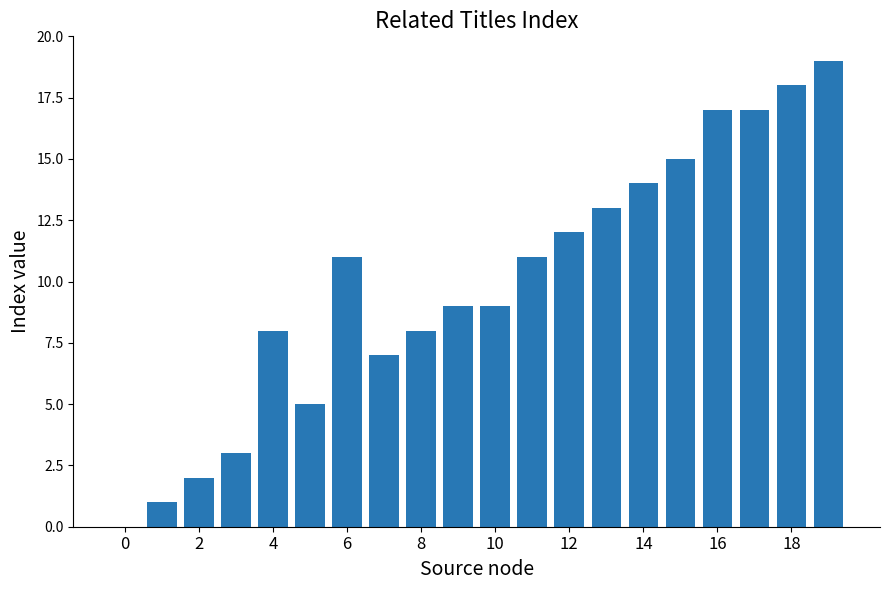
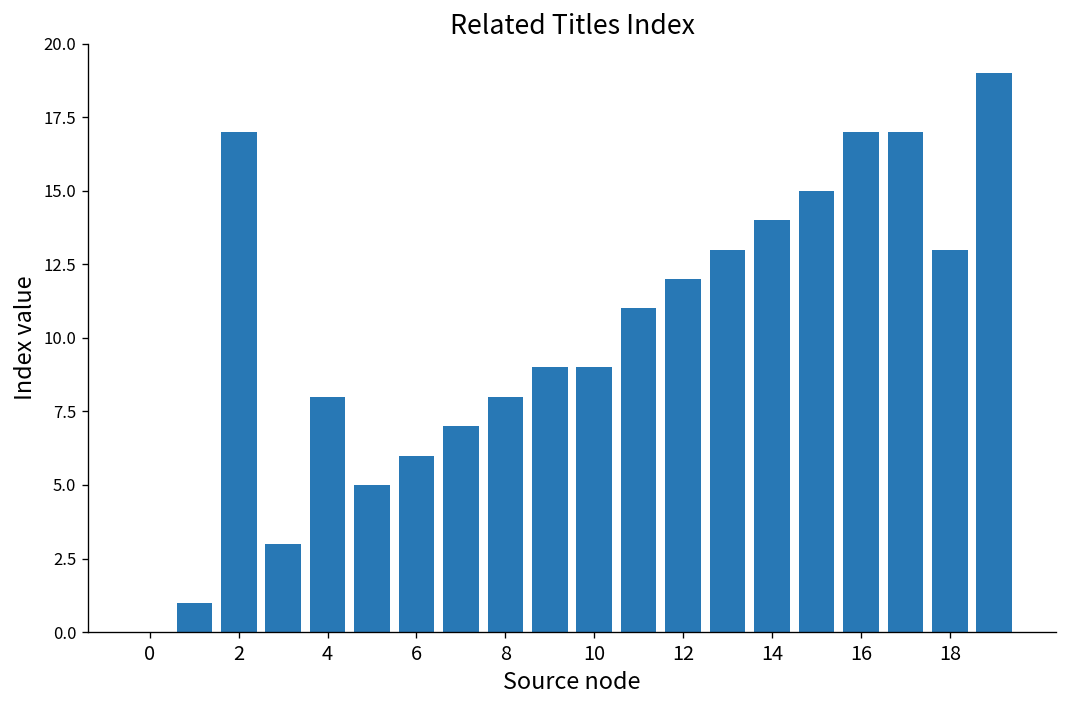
  {
    "0": 0,
-   "2": 2,
+   "2": 17,
    "4": 8,
-   "6": 11,
+   "6": 6,
    "8": 8,
    "10": 9,
    "12": 12,
    "14": 14,
    "16": 17,
-   "18": 18
+   "18": 13
  }
